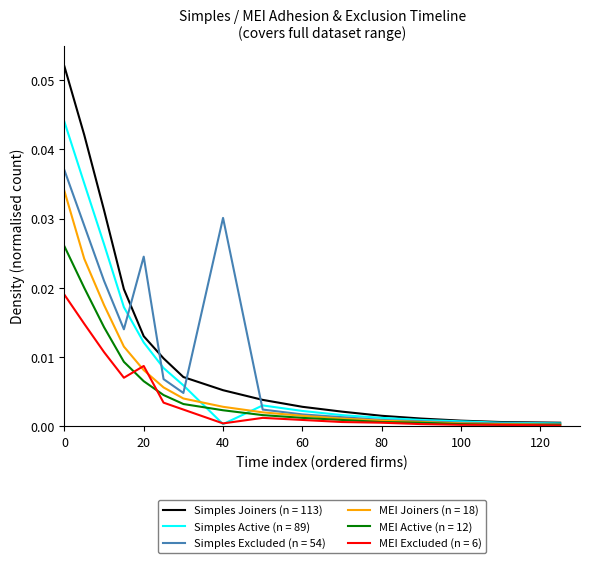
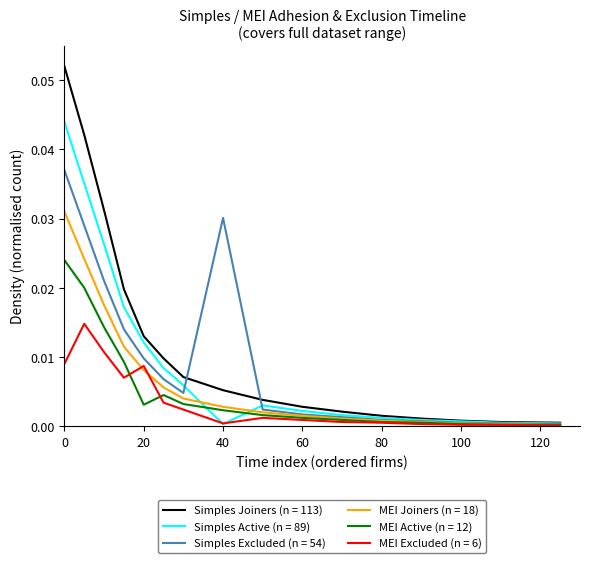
  {
    "Simples Joiners (n = 113)": {
      "0": 0.052,
      "20": 0.013,
      "40": 0.005,
      "60": 0.003
    },
    "Simples Active (n = 89)": {
      "0": 0.044,
      "20": 0.012,
      "60": 0.002
    },
    "Simples Excluded (n = 54)": {
      "0": 0.037,
-     "20": 0.025,
+     "20": 0.010,
      "40": 0.030
    },
    "MEI Joiners (n = 18)": {
-     "0": 0.034,
+     "0": 0.031,
      "20": 0.008,
      "40": 0.003
    },
    "MEI Active (n = 12)": {
-     "0": 0.026,
-     "20": 0.007,
+     "0": 0.024,
+     "20": 0.003,
      "40": 0.002
    },
    "MEI Excluded (n = 6)": {
-     "0": 0.019,
+     "0": 0.009,
      "20": 0.009
    }
  }
